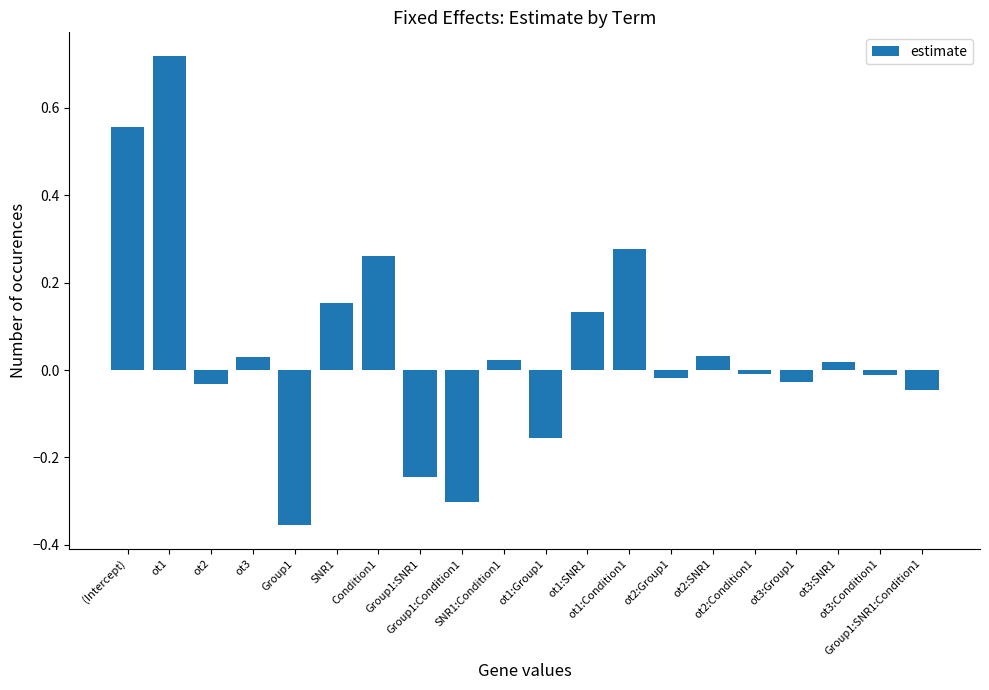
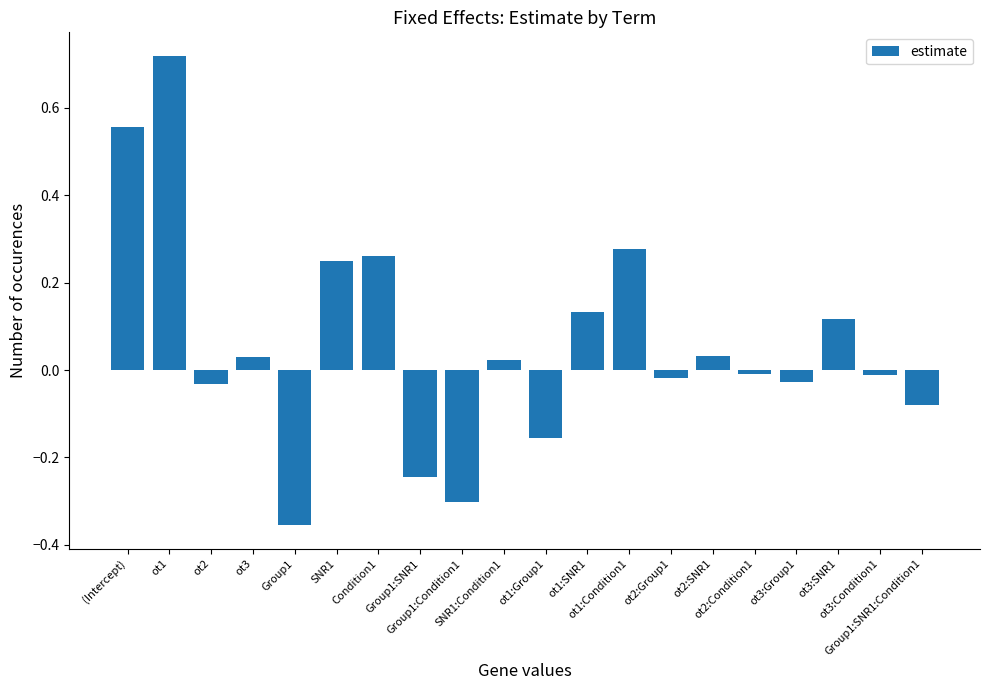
  {
    "(Intercept)": 0.56,
    "ot1": 0.72,
    "ot2": -0.03,
    "ot3": 0.03,
    "Group1": -0.36,
-   "SNR1": 0.15,
+   "SNR1": 0.25,
    "Condition1": 0.26,
    "Group1:SNR1": -0.25,
    "Group1:Condition1": -0.30,
    "SNR1:Condition1": 0.02,
    "ot1:Group1": -0.16,
    "ot1:SNR1": 0.13,
    "ot1:Condition1": 0.28,
    "ot2:Group1": -0.02,
    "ot2:SNR1": 0.03,
    "ot2:Condition1": -0.01,
    "ot3:Group1": -0.03,
-   "ot3:SNR1": 0.02,
+   "ot3:SNR1": 0.12,
    "ot3:Condition1": -0.01,
-   "Group1:SNR1:Condition1": -0.05
+   "Group1:SNR1:Condition1": -0.08
  }
